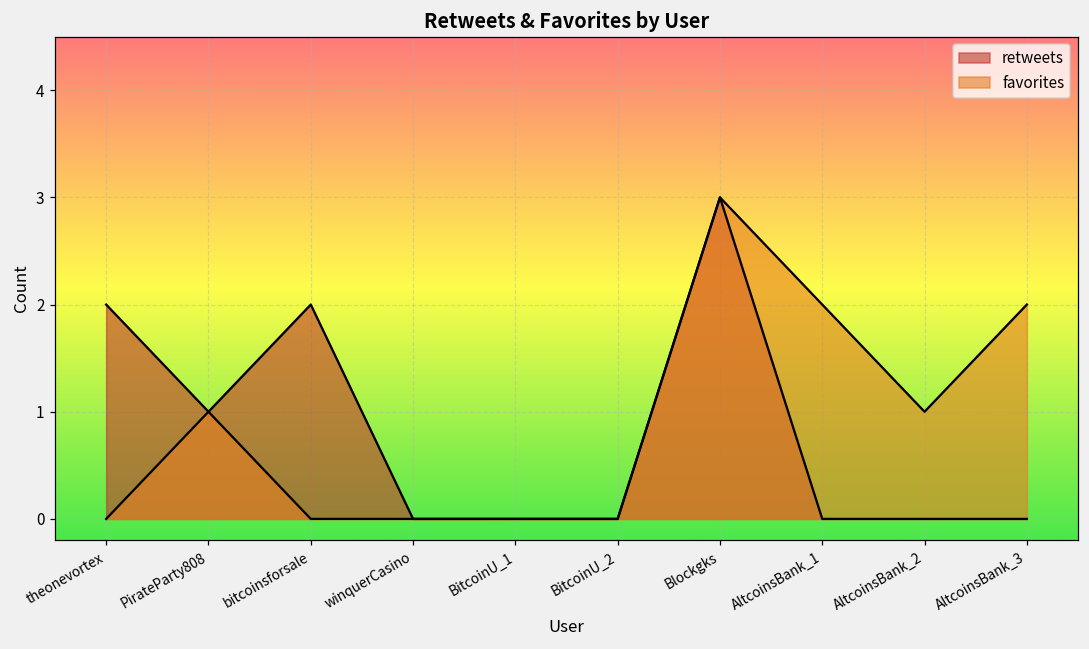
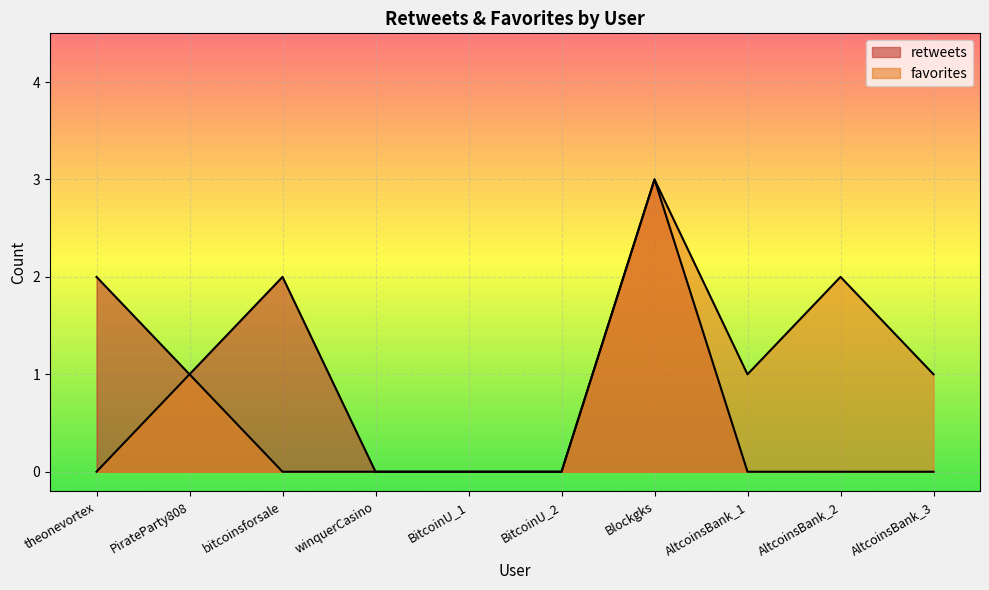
  {
    "retweets": {
      "theonevortex": 2,
      "bitcoinsforsale": 2,
      "AltcoinsBank_1": 0,
      "AltcoinsBank_2": 0,
      "AltcoinsBank_3": 0
    },
    "favorites": {
      "theonevortex": 0,
      "bitcoinsforsale": 0,
-     "AltcoinsBank_1": 2,
-     "AltcoinsBank_2": 1,
-     "AltcoinsBank_3": 2
+     "AltcoinsBank_1": 1,
+     "AltcoinsBank_2": 2,
+     "AltcoinsBank_3": 1
    }
  }
